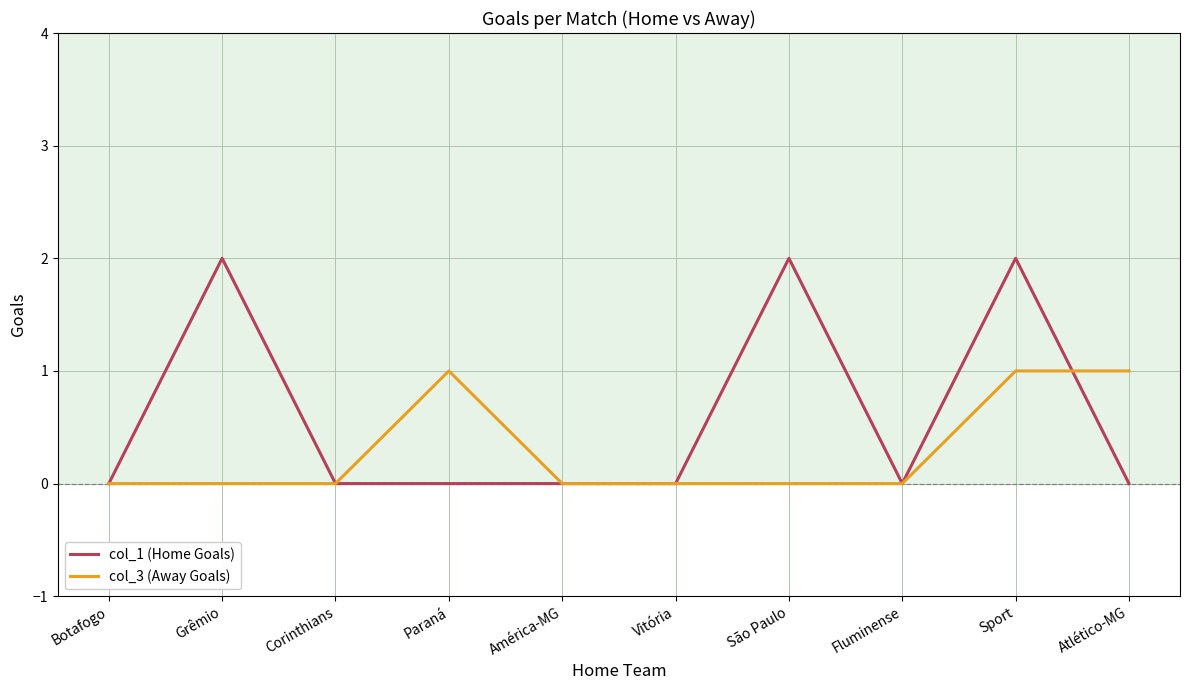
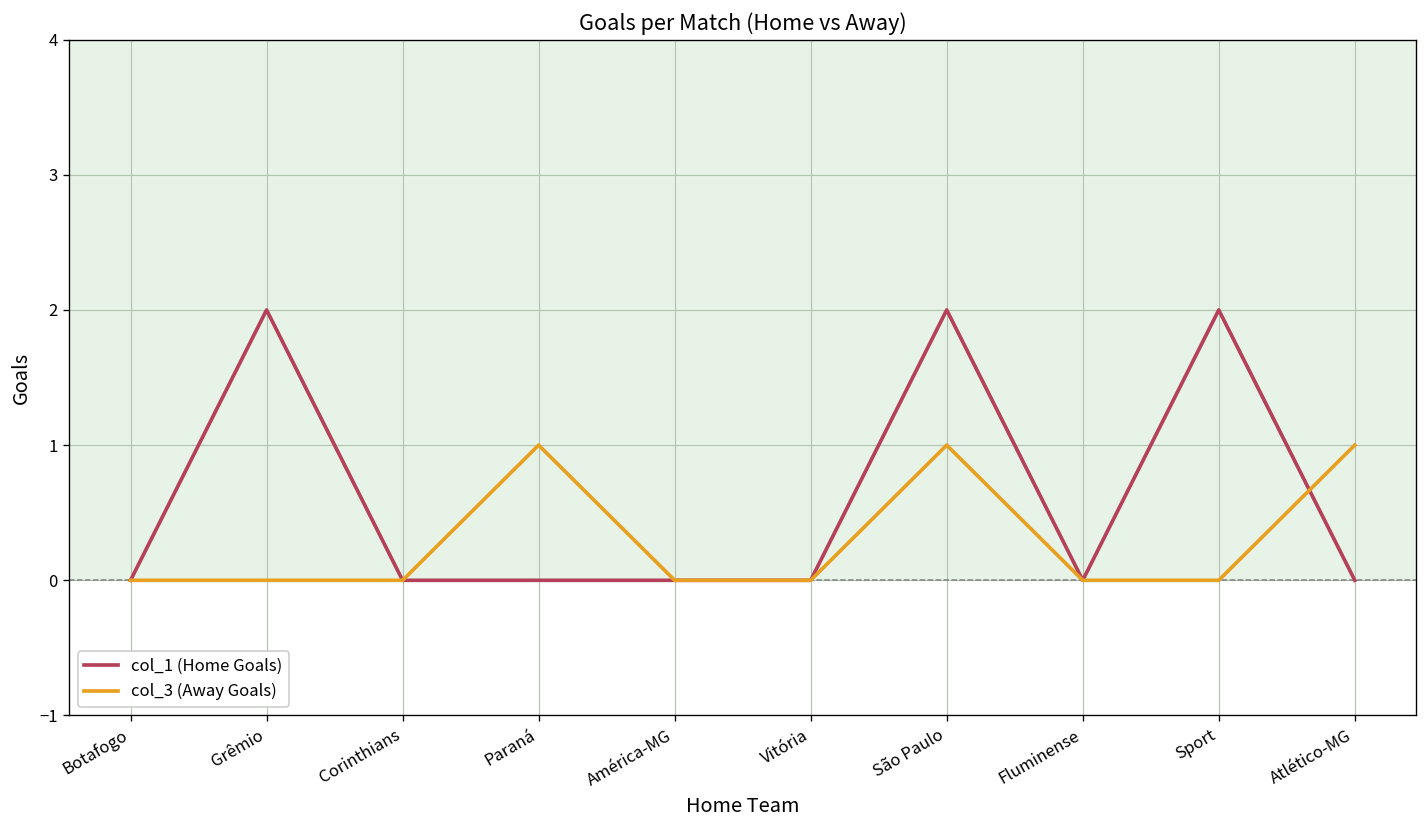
  {
    "col_1 (Home Goals)": {
      "Grêmio": 2,
      "Paraná": 0,
      "São Paulo": 2,
      "Sport": 2,
      "Atlético-MG": 0
    },
    "col_3 (Away Goals)": {
      "Grêmio": 0,
      "Paraná": 1,
-     "São Paulo": 0,
-     "Sport": 1,
+     "São Paulo": 1,
+     "Sport": 0,
      "Atlético-MG": 1
    }
  }
